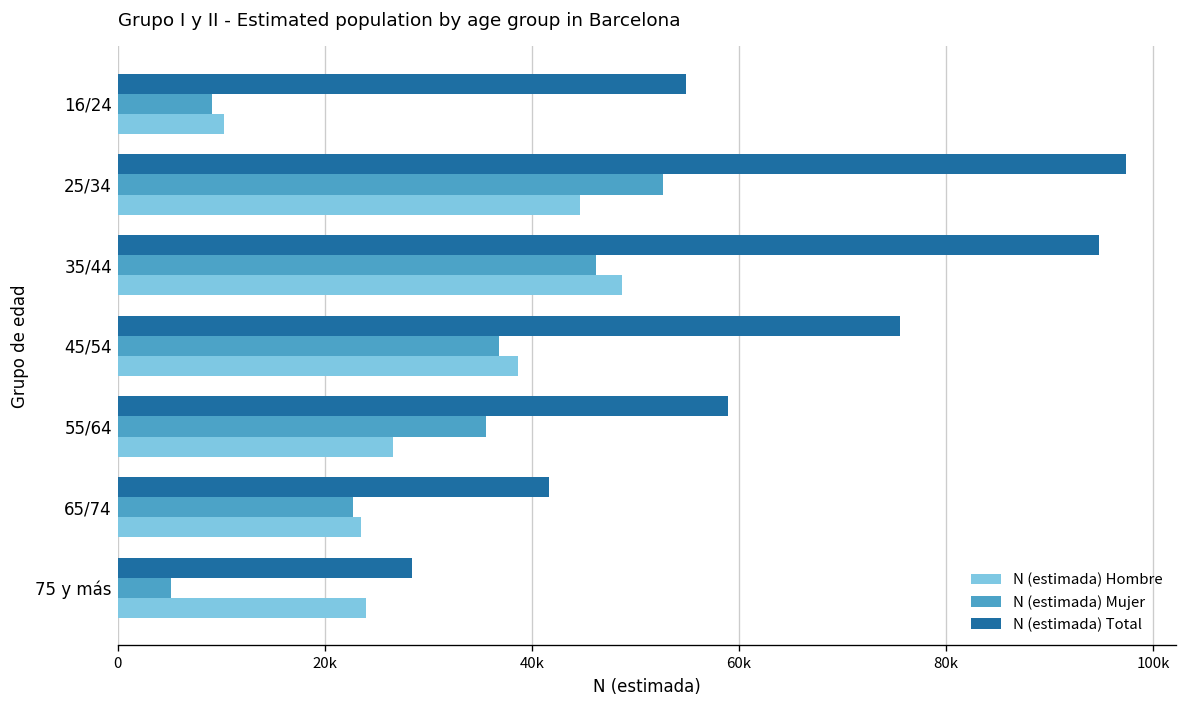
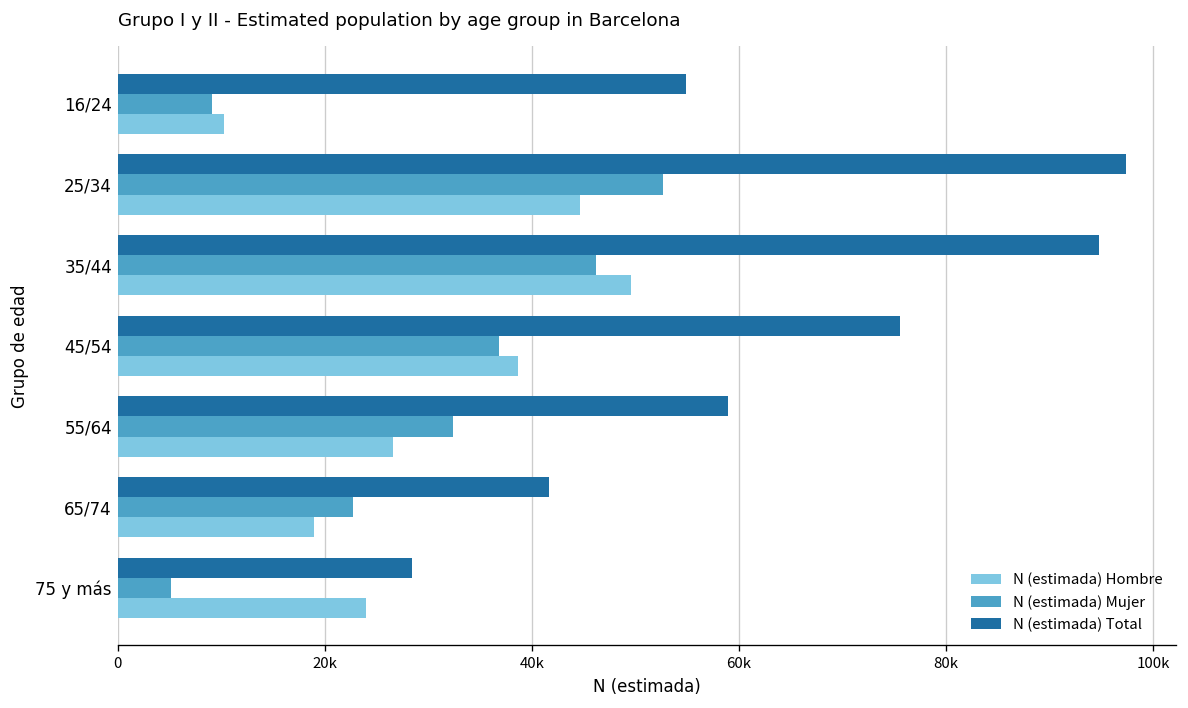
  {
    "N (estimada) Hombre": {
      "16/24": 10000,
      "25/34": 45000,
-     "35/44": 49000,
+     "35/44": 50000,
      "45/54": 39000,
      "55/64": 27000,
-     "65/74": 23000,
+     "65/74": 19000,
      "75 y más": 24000
    },
    "N (estimada) Mujer": {
      "16/24": 9000,
      "25/34": 53000,
      "35/44": 46000,
      "45/54": 37000,
-     "55/64": 36000,
+     "55/64": 32000,
      "65/74": 23000,
      "75 y más": 5000
    },
    "N (estimada) Total": {
      "16/24": 55000,
      "25/34": 97000,
      "35/44": 95000,
      "45/54": 76000,
      "55/64": 59000,
      "65/74": 42000,
      "75 y más": 28000
    }
  }
